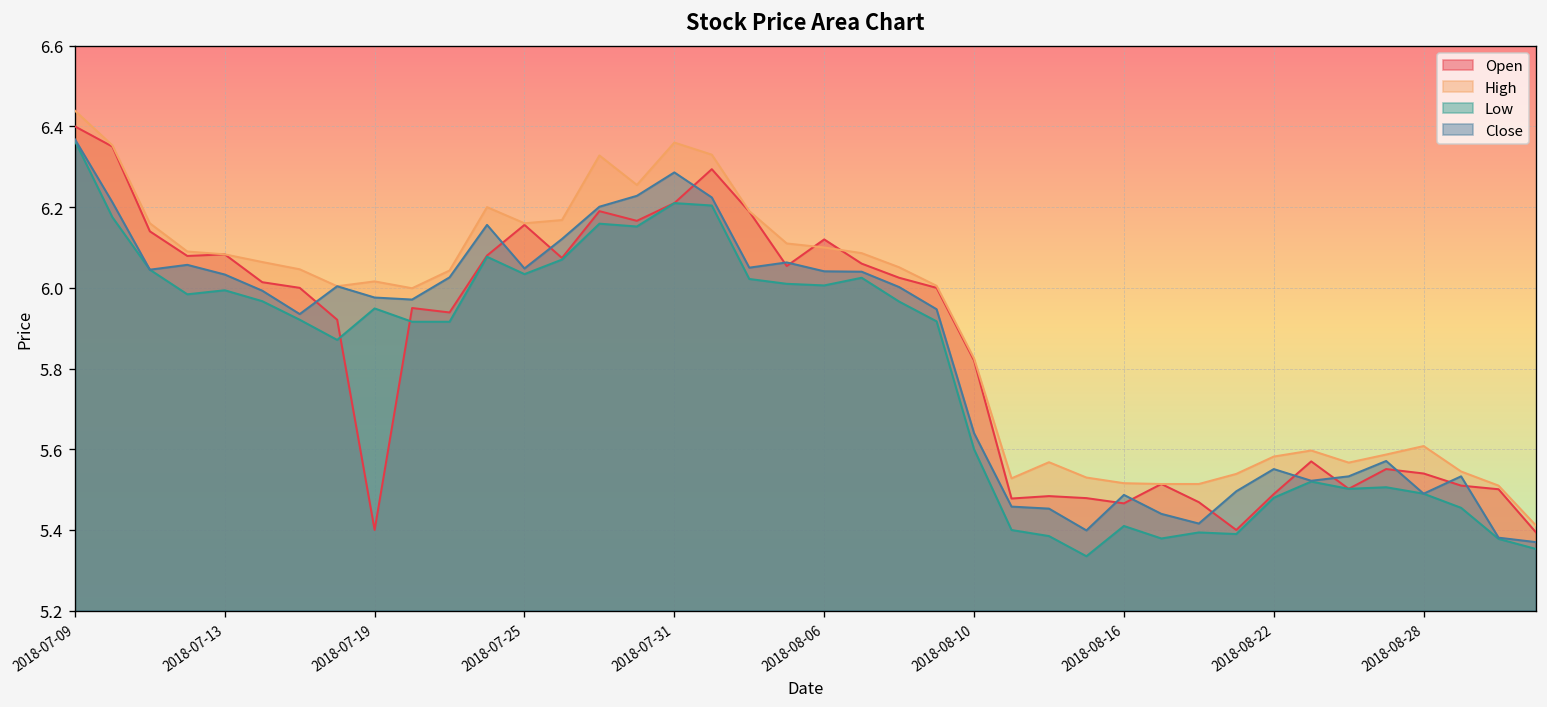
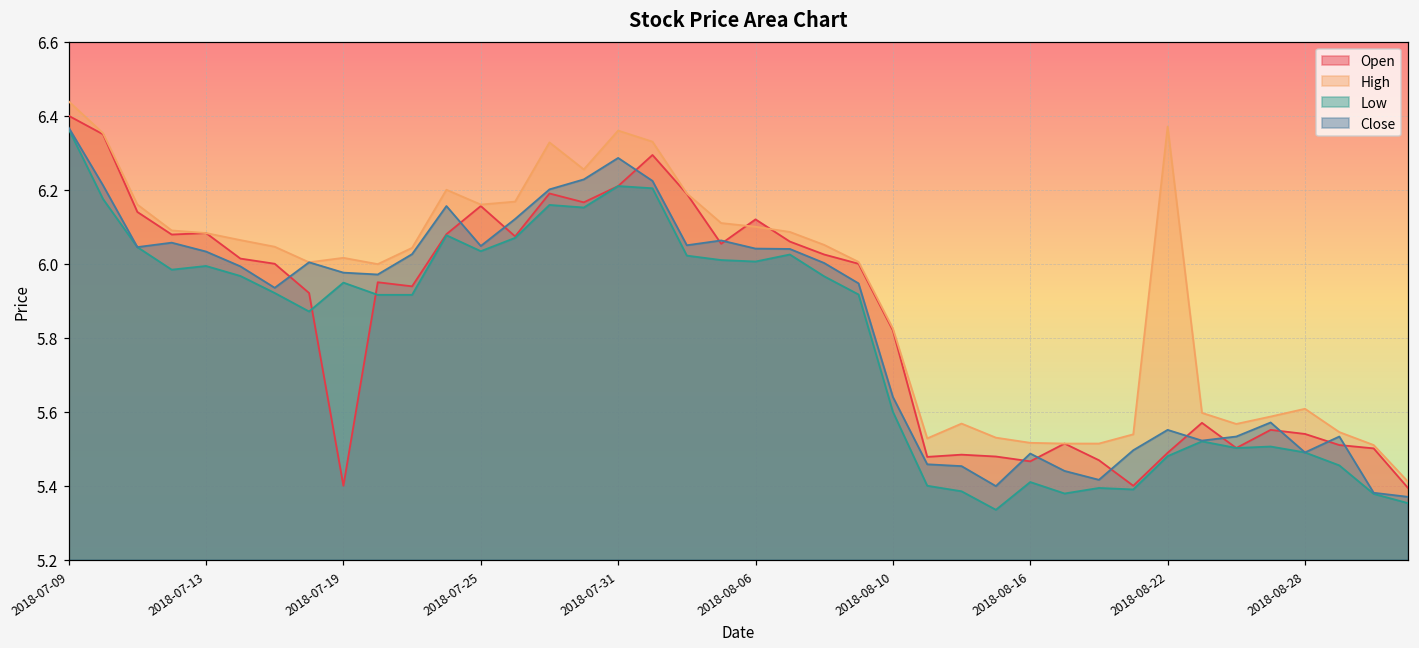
  {
    "Open": {
      "2018-07-09": 6.40,
      "2018-07-19": 5.40,
      "2018-08-06": 6.12,
      "2018-08-16": 5.47,
      "2018-08-22": 5.49,
      "2018-08-28": 5.54
    },
    "High": {
      "2018-07-09": 6.44,
      "2018-07-19": 6.02,
      "2018-07-31": 6.36,
      "2018-08-06": 6.10,
      "2018-08-16": 5.52,
-     "2018-08-22": 5.58,
+     "2018-08-22": 6.37,
      "2018-08-28": 5.61
    }
  }
